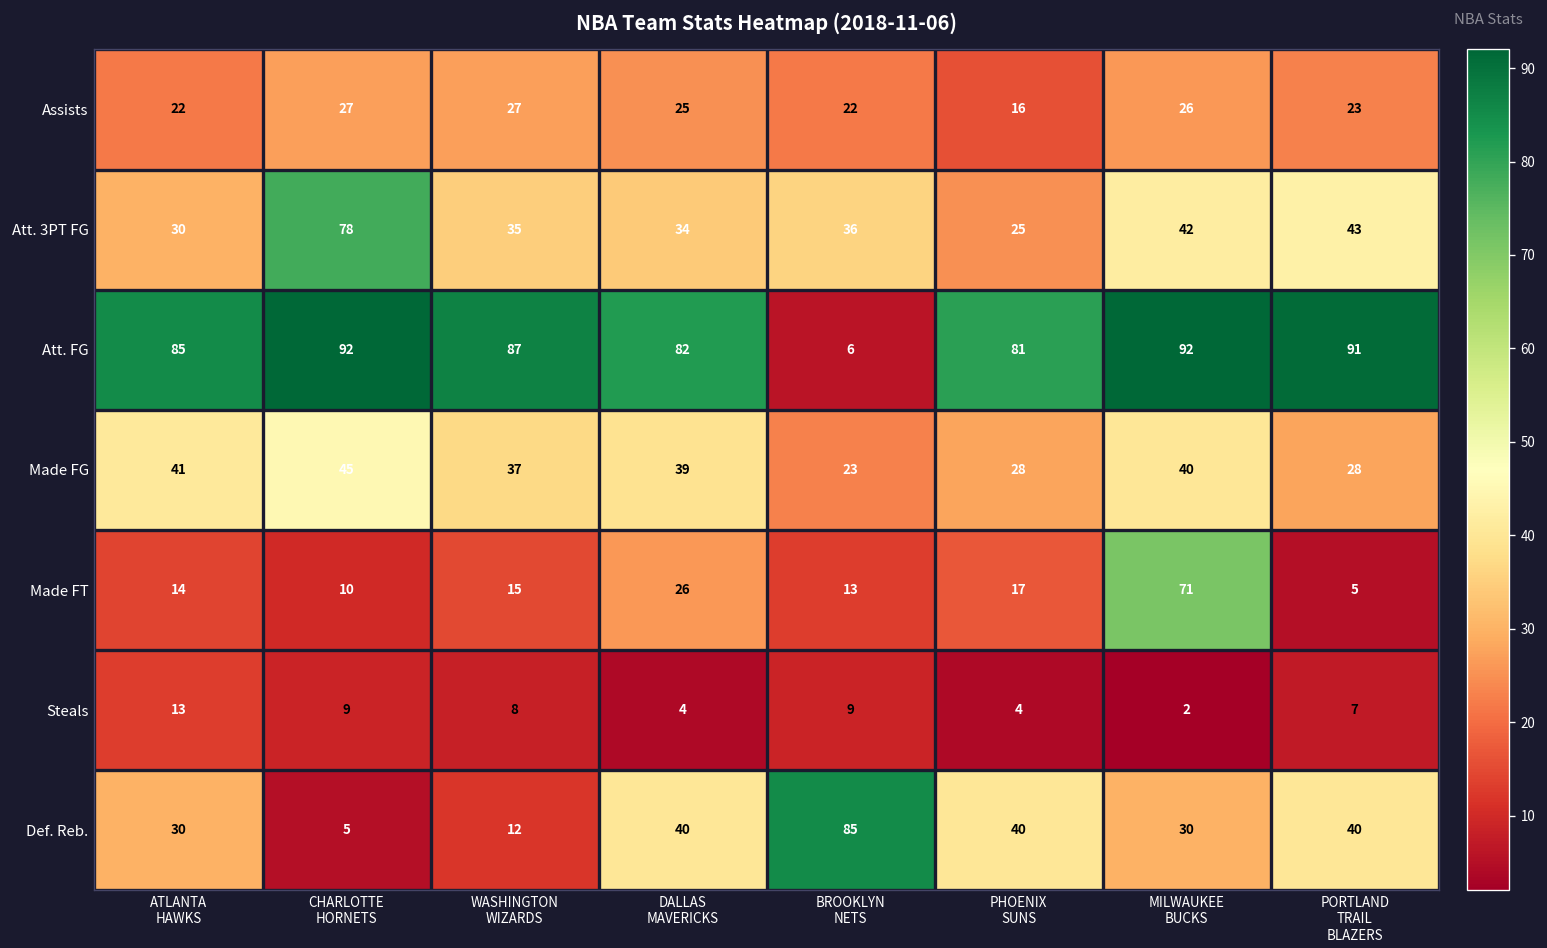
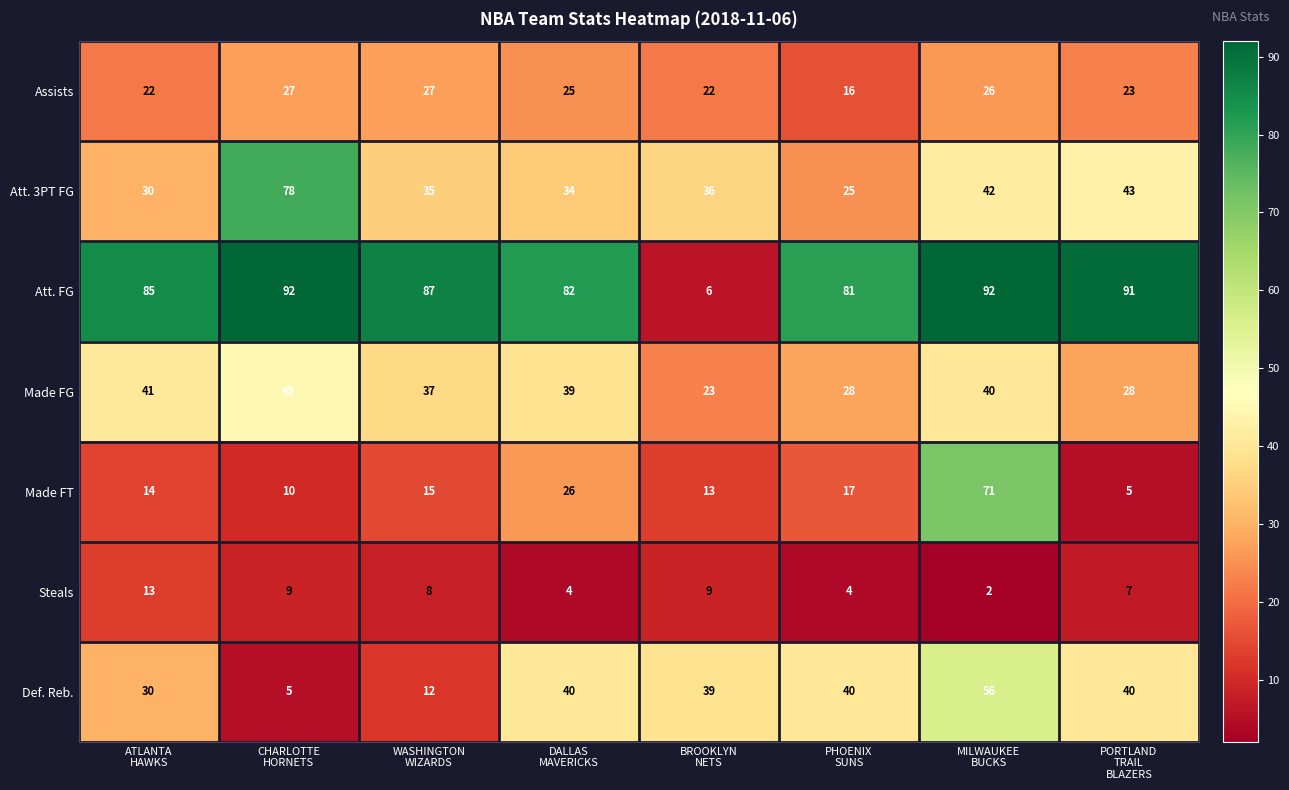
  {
    "Assists": {
      "ATLANTA HAWKS": 22,
      "CHARLOTTE HORNETS": 27,
      "WASHINGTON WIZARDS": 27,
      "DALLAS MAVERICKS": 25,
      "BROOKLYN NETS": 22,
      "PHOENIX SUNS": 16,
      "MILWAUKEE BUCKS": 26,
      "PORTLAND TRAIL BLAZERS": 23
    },
    "Att. 3PT FG": {
      "ATLANTA HAWKS": 30,
      "CHARLOTTE HORNETS": 78,
      "WASHINGTON WIZARDS": 35,
      "DALLAS MAVERICKS": 34,
      "BROOKLYN NETS": 36,
      "PHOENIX SUNS": 25,
      "MILWAUKEE BUCKS": 42,
      "PORTLAND TRAIL BLAZERS": 43
    },
    "Att. FG": {
      "ATLANTA HAWKS": 85,
      "CHARLOTTE HORNETS": 92,
      "WASHINGTON WIZARDS": 87,
      "DALLAS MAVERICKS": 82,
      "BROOKLYN NETS": 6,
      "PHOENIX SUNS": 81,
      "MILWAUKEE BUCKS": 92,
      "PORTLAND TRAIL BLAZERS": 91
    },
    "Made FG": {
      "ATLANTA HAWKS": 41,
      "CHARLOTTE HORNETS": 45,
      "WASHINGTON WIZARDS": 37,
      "DALLAS MAVERICKS": 39,
      "BROOKLYN NETS": 23,
      "PHOENIX SUNS": 28,
      "MILWAUKEE BUCKS": 40,
      "PORTLAND TRAIL BLAZERS": 28
    },
    "Made FT": {
      "ATLANTA HAWKS": 14,
      "CHARLOTTE HORNETS": 10,
      "WASHINGTON WIZARDS": 15,
      "DALLAS MAVERICKS": 26,
      "BROOKLYN NETS": 13,
      "PHOENIX SUNS": 17,
      "MILWAUKEE BUCKS": 71,
      "PORTLAND TRAIL BLAZERS": 5
    },
    "Steals": {
      "ATLANTA HAWKS": 13,
      "CHARLOTTE HORNETS": 9,
      "WASHINGTON WIZARDS": 8,
      "DALLAS MAVERICKS": 4,
      "BROOKLYN NETS": 9,
      "PHOENIX SUNS": 4,
      "MILWAUKEE BUCKS": 2,
      "PORTLAND TRAIL BLAZERS": 7
    },
    "Def. Reb.": {
      "ATLANTA HAWKS": 30,
      "CHARLOTTE HORNETS": 5,
      "WASHINGTON WIZARDS": 12,
      "DALLAS MAVERICKS": 40,
-     "BROOKLYN NETS": 85,
+     "BROOKLYN NETS": 39,
      "PHOENIX SUNS": 40,
-     "MILWAUKEE BUCKS": 30,
+     "MILWAUKEE BUCKS": 56,
      "PORTLAND TRAIL BLAZERS": 40
    }
  }
